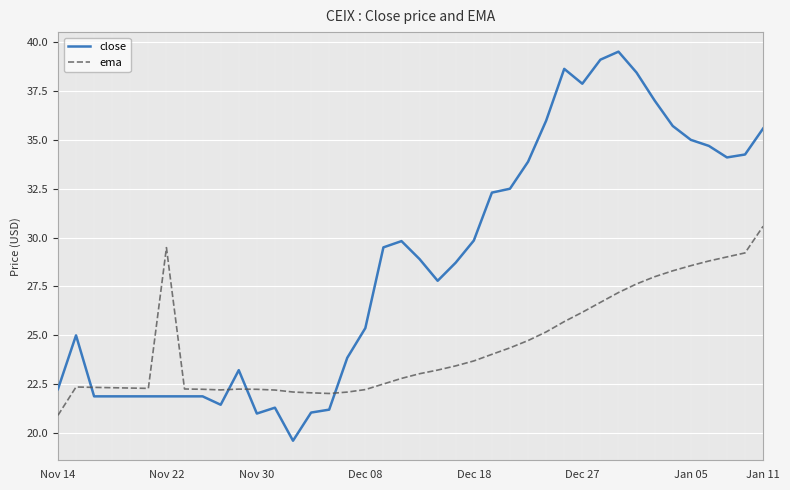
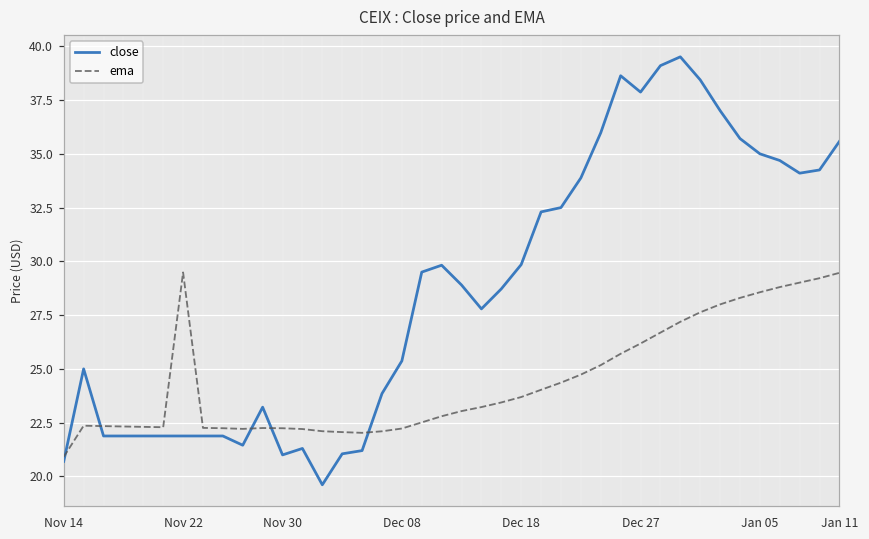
  {
    "close": {
-     "Nov 14": 22.3,
+     "Nov 14": 20.7,
      "Nov 22": 21.9,
      "Nov 30": 21.0,
      "Dec 08": 25.4,
      "Dec 18": 29.9,
      "Dec 27": 37.9,
      "Jan 05": 35.0,
      "Jan 11": 35.6
    },
    "ema": {
      "Nov 14": 20.9,
      "Nov 22": 29.5,
      "Nov 30": 22.2,
      "Dec 08": 22.2,
      "Dec 18": 23.7,
      "Dec 27": 26.2,
      "Jan 05": 28.6,
-     "Jan 11": 30.6
+     "Jan 11": 29.5
    }
  }
